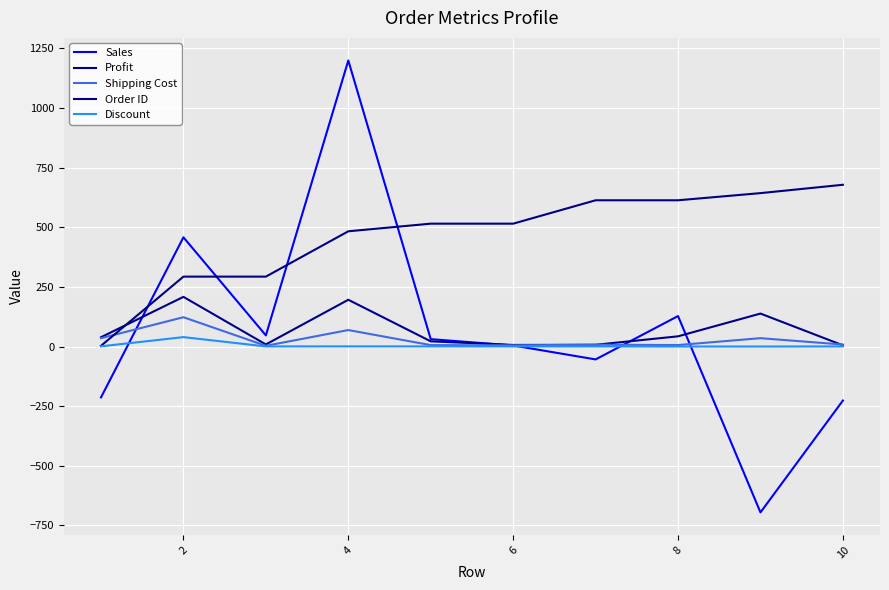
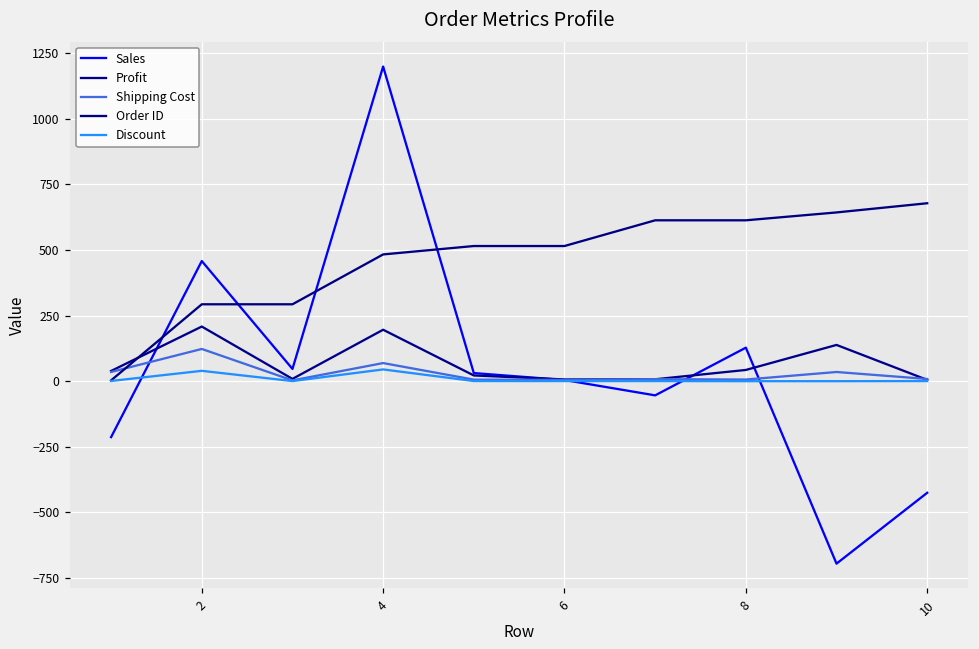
  {
    "Sales": {
      "2": 460,
      "4": 1200,
      "8": 130,
-     "10": -230
+     "10": -430
    },
    "Shipping Cost": {
      "2": 120,
      "4": 70
    },
    "Discount": {
      "2": 40,
-     "4": 0
+     "4": 40
    }
  }
